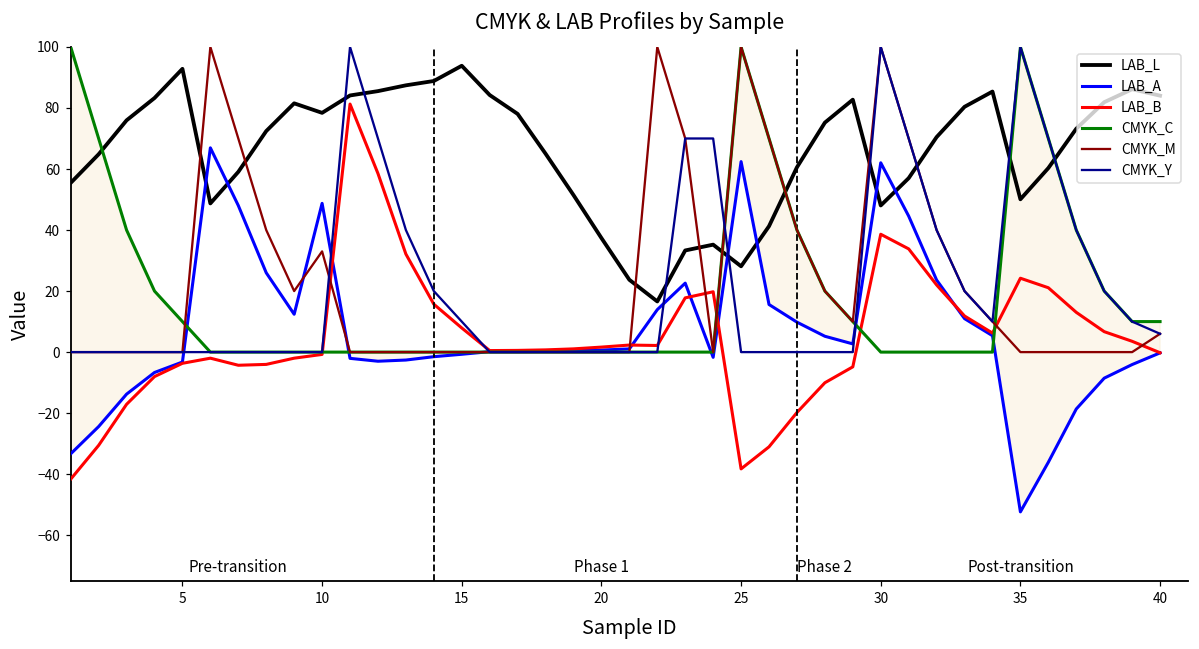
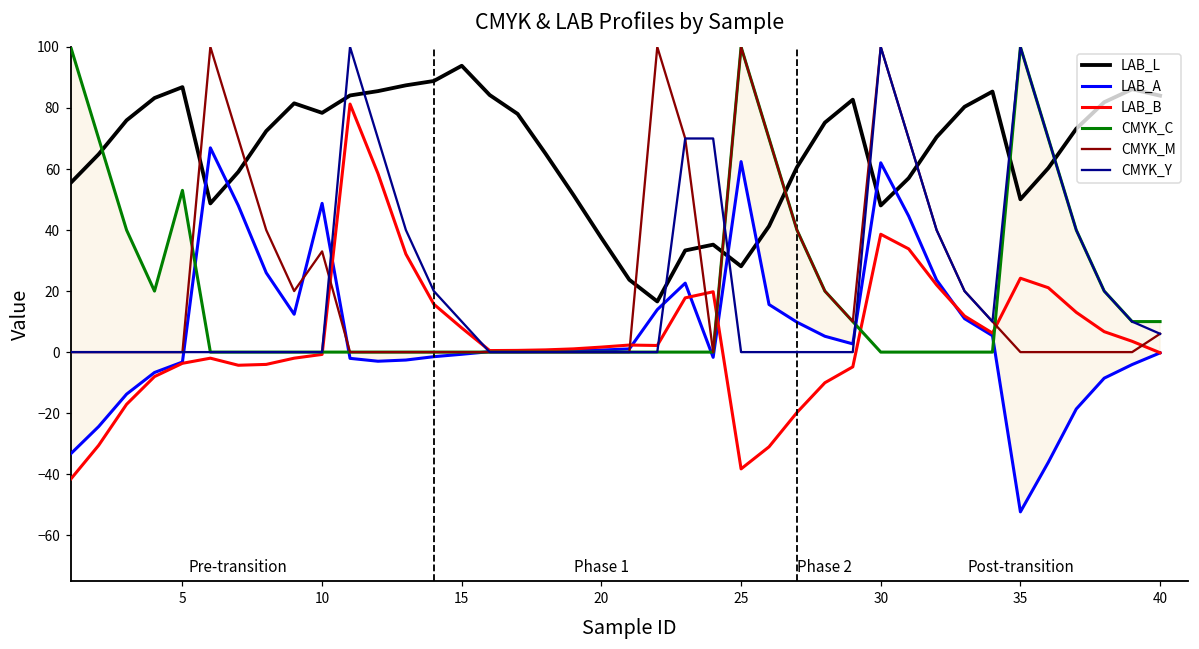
  {
    "LAB_L": {
-     "5": 93,
+     "5": 87,
      "10": 78,
      "15": 94,
      "20": 37,
      "25": 28,
      "30": 48,
      "35": 50
    },
    "LAB_A": {
      "10": 49,
      "25": 62,
      "30": 62,
      "35": -52
    },
    "LAB_B": {
      "15": 8,
      "20": 2,
      "25": -38,
      "30": 39,
      "35": 24
    },
    "CMYK_C": {
-     "5": 10,
+     "5": 53,
      "30": 0,
      "40": 10
    },
    "CMYK_M": {
      "10": 33,
      "35": 0
    },
    "CMYK_Y": {
      "15": 10,
      "25": 0
    }
  }
